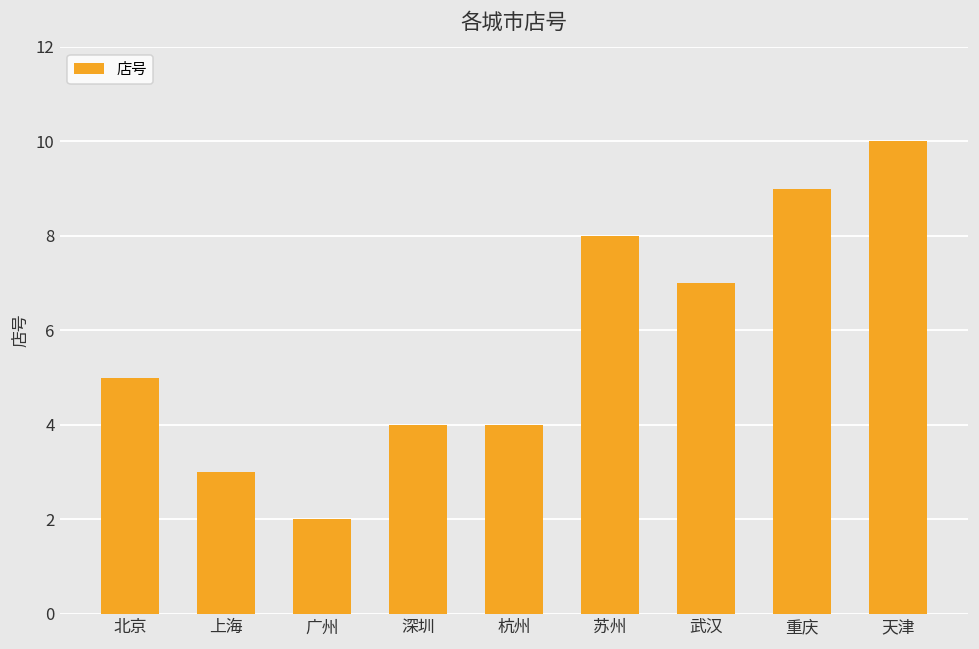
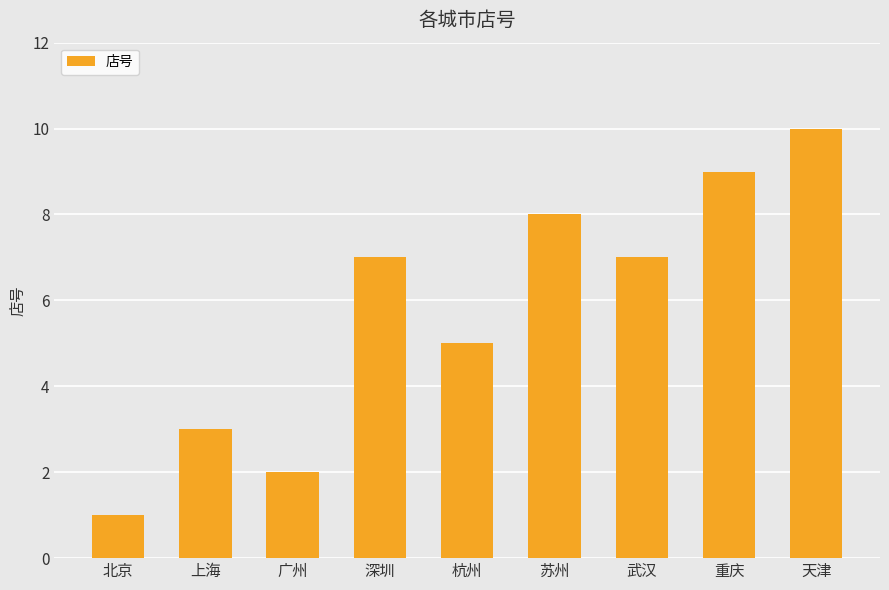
  {
-   "北京": 5,
+   "北京": 1,
    "上海": 3,
    "广州": 2,
-   "深圳": 4,
-   "杭州": 4,
+   "深圳": 7,
+   "杭州": 5,
    "苏州": 8,
    "武汉": 7,
    "重庆": 9,
    "天津": 10
  }
